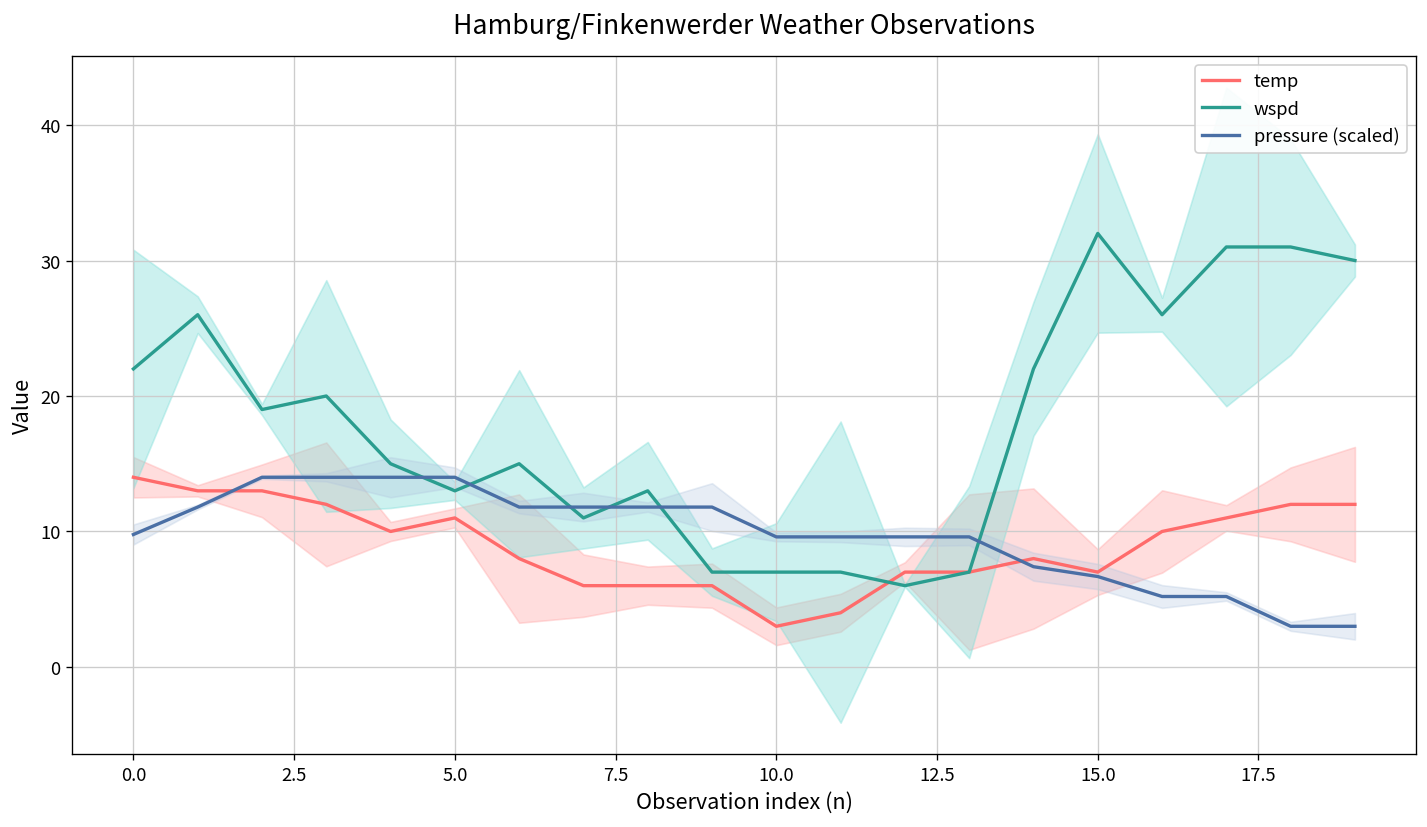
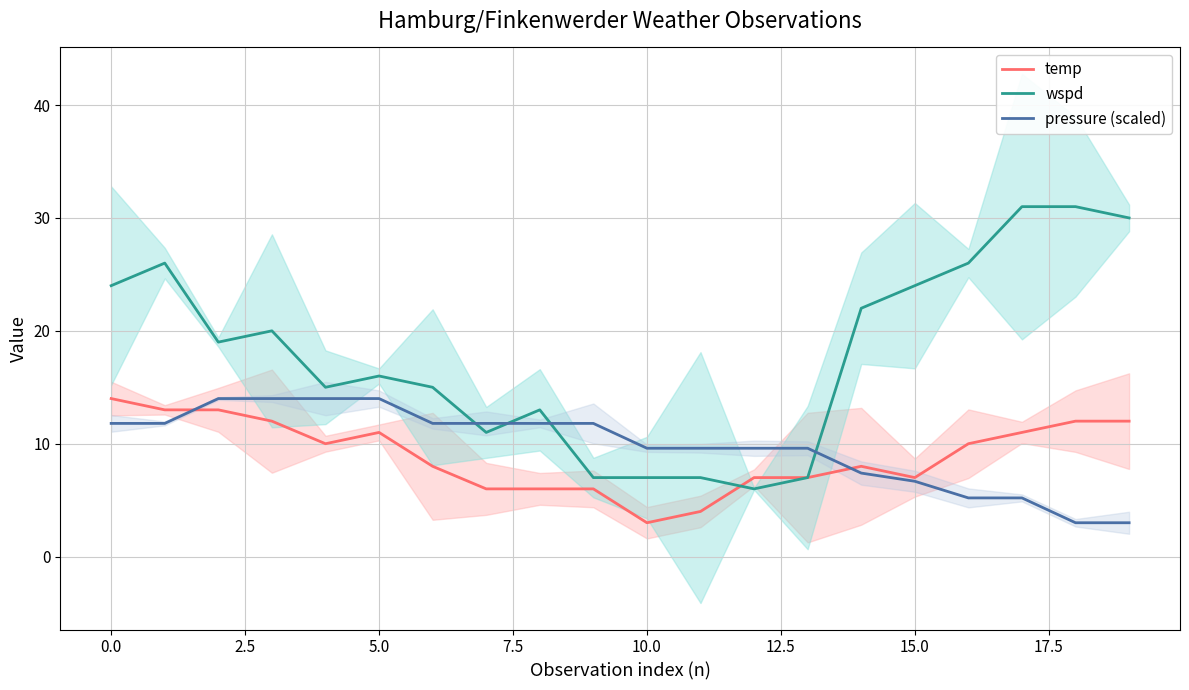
  {
    "temp": {
      "0.0": 14.0,
      "5.0": 11.0,
      "10.0": 3.0,
      "15.0": 7.0
    },
    "wspd": {
-     "0.0": 22,
-     "5.0": 13,
+     "0.0": 24,
+     "5.0": 16,
      "10.0": 7,
-     "15.0": 32
+     "15.0": 24
    },
    "pressure (scaled)": {
-     "0.0": 9.8,
+     "0.0": 11.8,
      "5.0": 14.0,
      "10.0": 9.6,
      "15.0": 6.7
    }
  }
